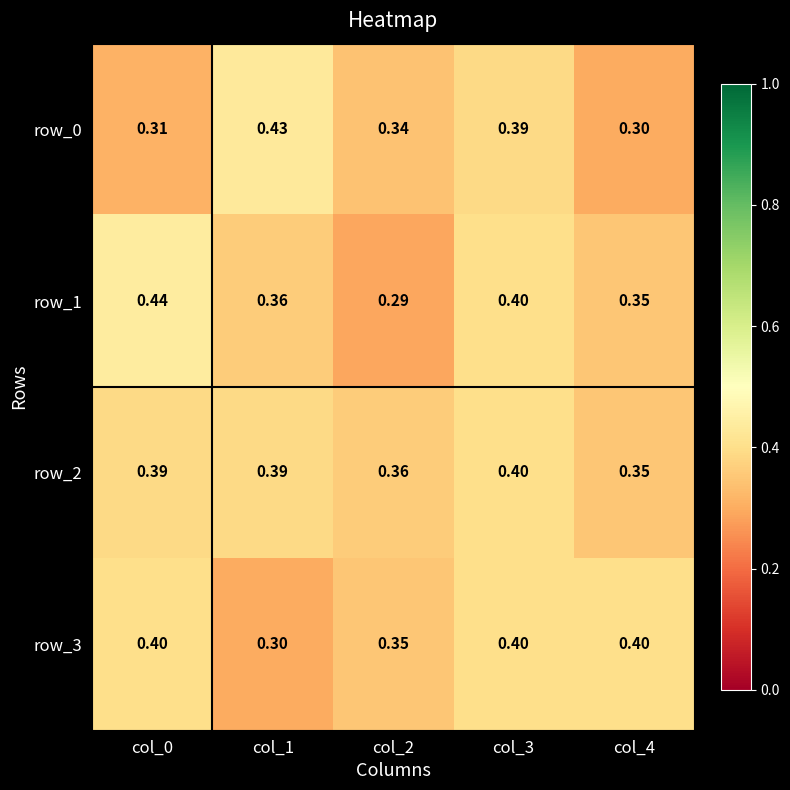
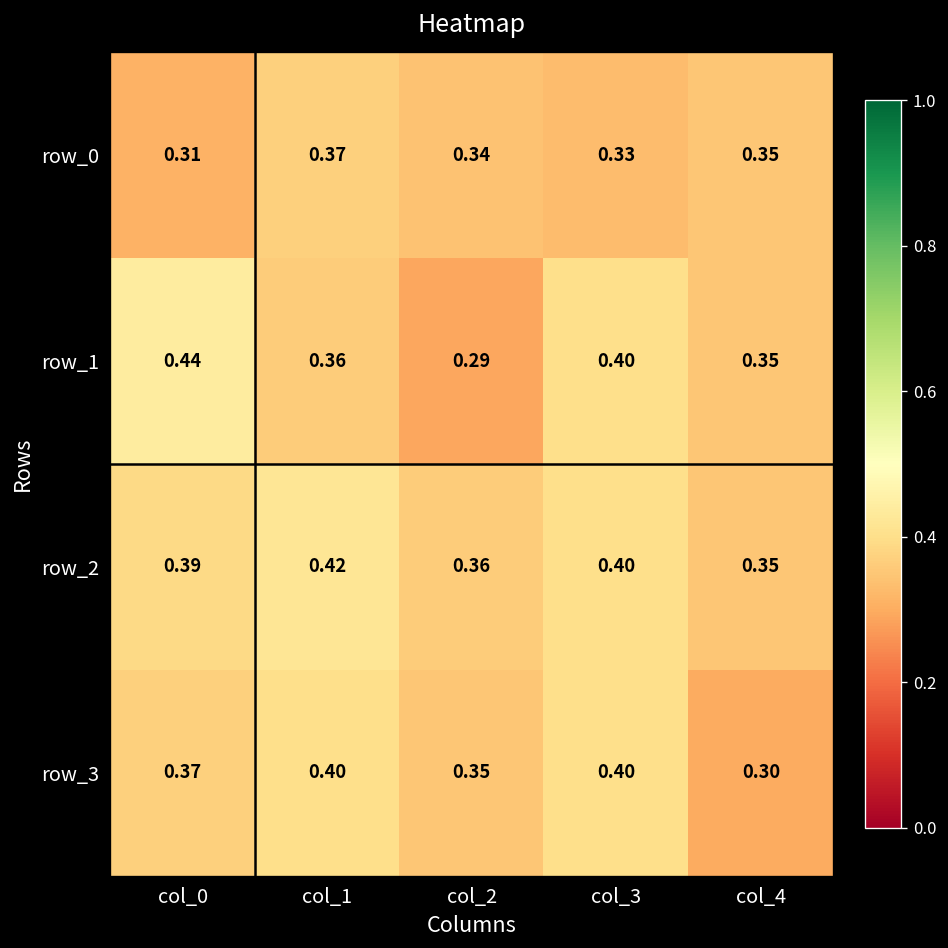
  {
    "row_0": {
      "col_0": 0.31,
-     "col_1": 0.43,
+     "col_1": 0.37,
      "col_2": 0.34,
-     "col_3": 0.39,
-     "col_4": 0.30
+     "col_3": 0.33,
+     "col_4": 0.35
    },
    "row_1": {
      "col_0": 0.44,
      "col_1": 0.36,
      "col_2": 0.29,
      "col_3": 0.40,
      "col_4": 0.35
    },
    "row_2": {
      "col_0": 0.39,
-     "col_1": 0.39,
+     "col_1": 0.42,
      "col_2": 0.36,
      "col_3": 0.40,
      "col_4": 0.35
    },
    "row_3": {
-     "col_0": 0.40,
-     "col_1": 0.30,
+     "col_0": 0.37,
+     "col_1": 0.40,
      "col_2": 0.35,
      "col_3": 0.40,
-     "col_4": 0.40
+     "col_4": 0.30
    }
  }
